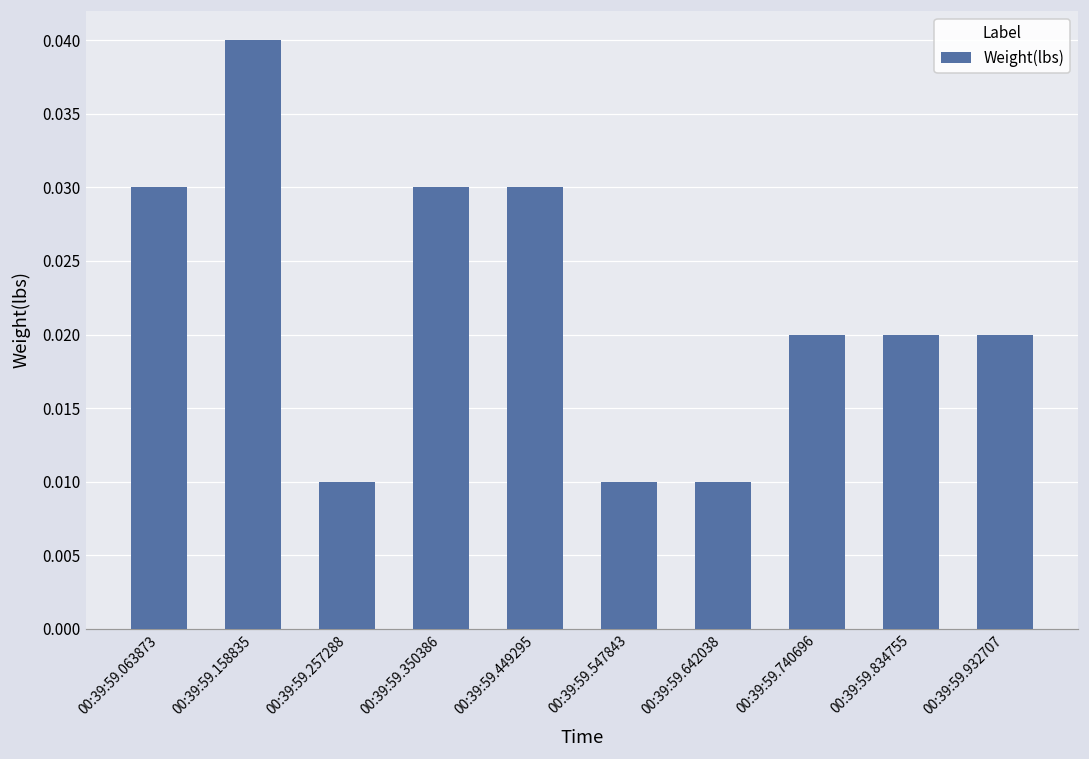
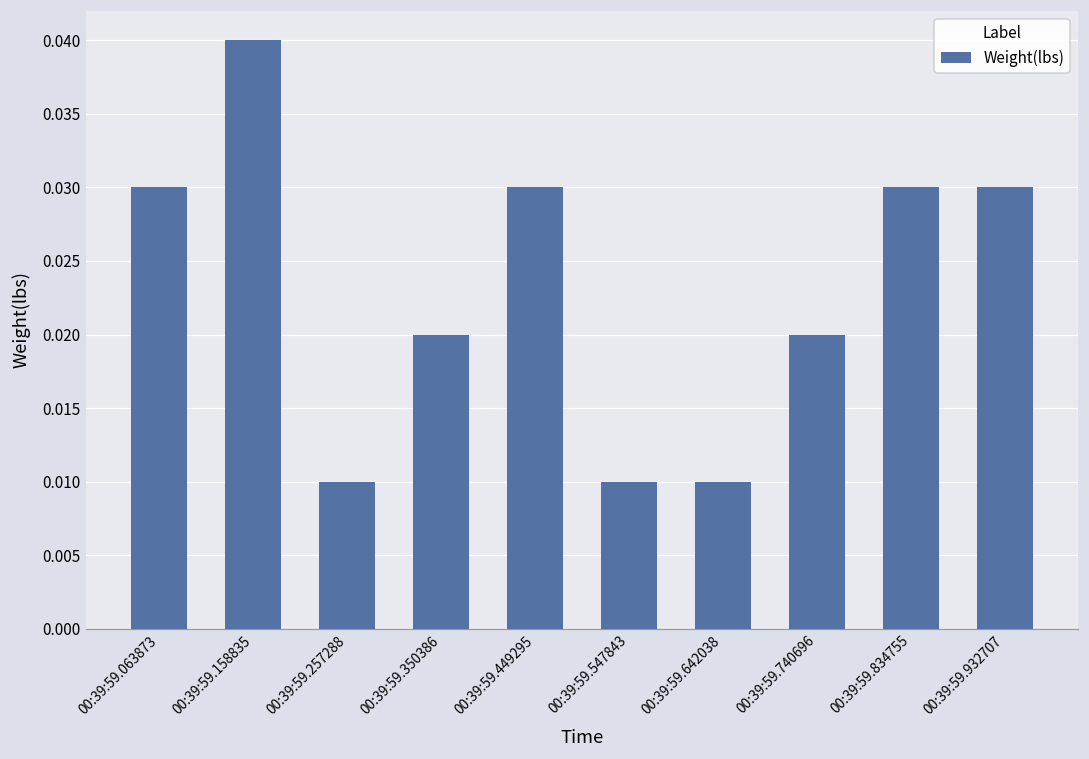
  {
    "00:39:59.063873": 0.03,
    "00:39:59.158835": 0.04,
    "00:39:59.257288": 0.01,
-   "00:39:59.350386": 0.03,
+   "00:39:59.350386": 0.02,
    "00:39:59.449295": 0.03,
    "00:39:59.547843": 0.01,
    "00:39:59.642038": 0.01,
    "00:39:59.740696": 0.02,
-   "00:39:59.834755": 0.02,
-   "00:39:59.932707": 0.02
+   "00:39:59.834755": 0.03,
+   "00:39:59.932707": 0.03
  }
